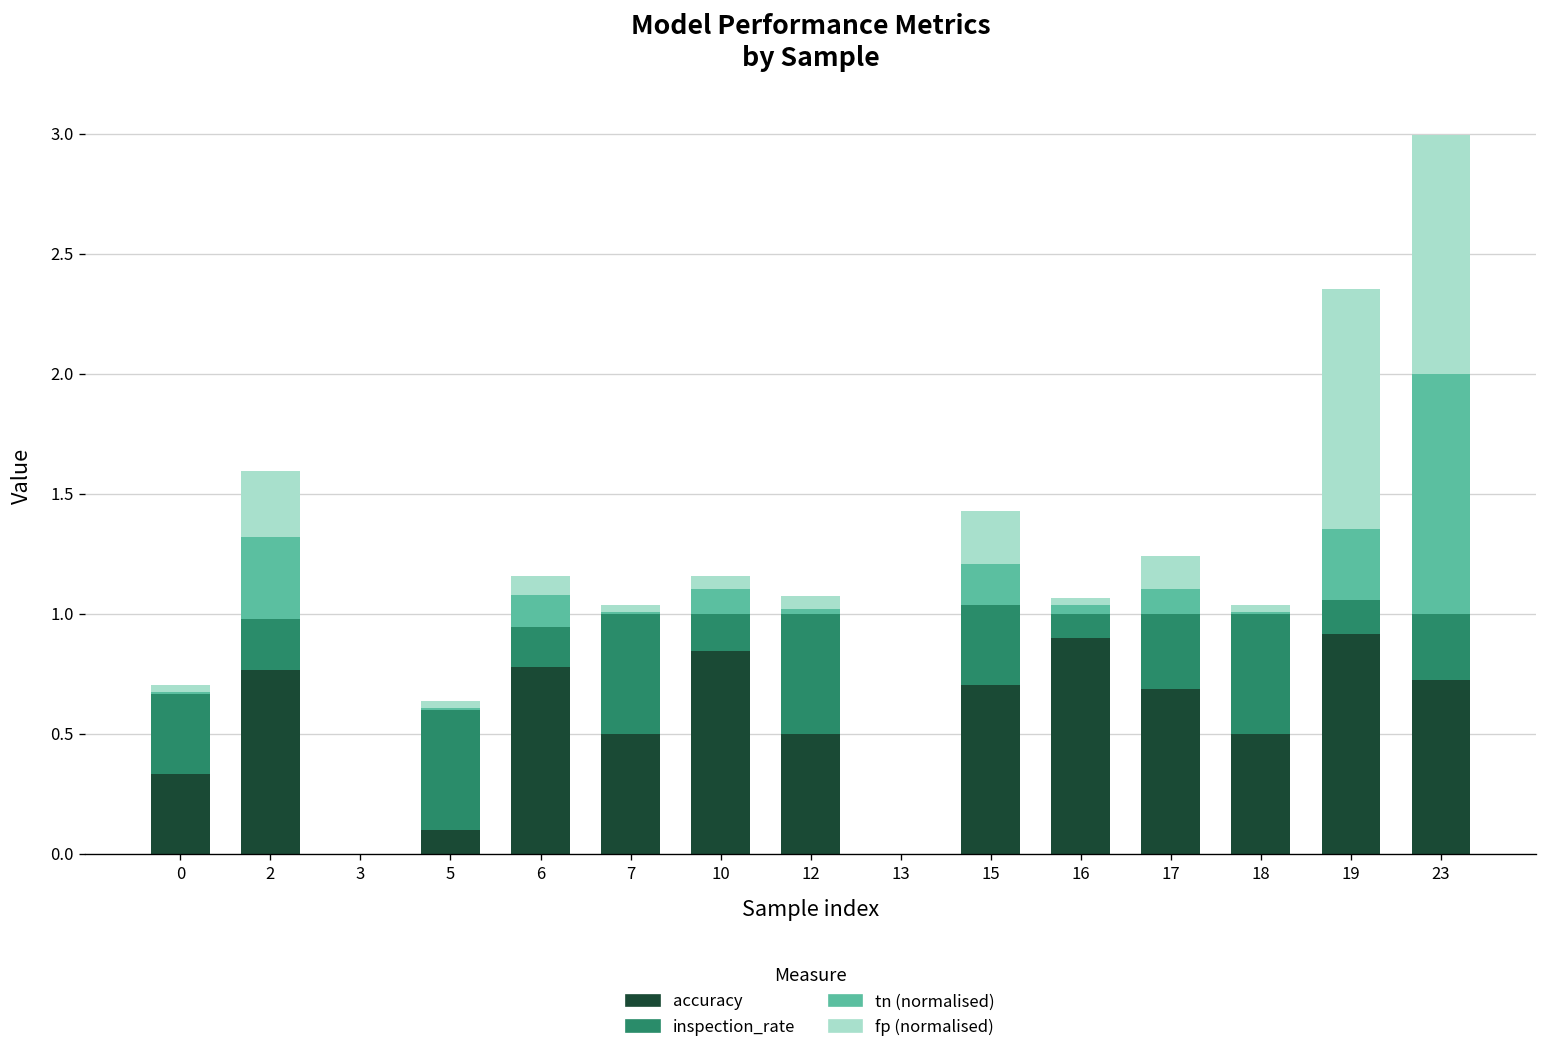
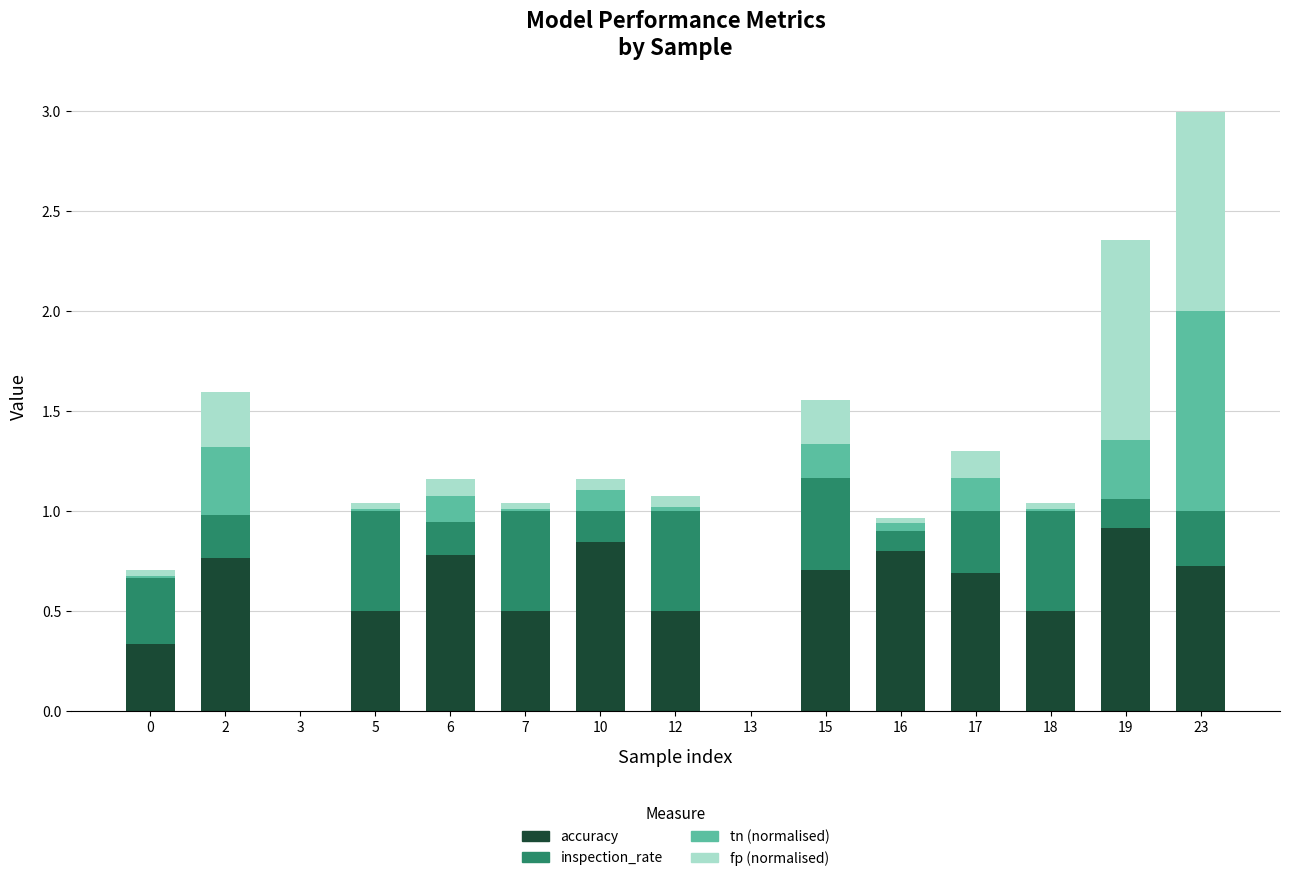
  {
    "accuracy": {
      "0": 0.33,
      "2": 0.77,
      "3": 0.0,
-     "5": 0.1,
+     "5": 0.5,
      "6": 0.78,
      "7": 0.5,
      "10": 0.85,
      "12": 0.5,
      "13": 0.0,
      "15": 0.7,
-     "16": 0.9,
+     "16": 0.8,
      "17": 0.69,
      "18": 0.5,
      "19": 0.92,
      "23": 0.72
    },
    "inspection_rate": {
      "0": 0.33,
      "2": 0.21,
      "3": 0.00,
      "5": 0.50,
      "6": 0.17,
      "7": 0.50,
      "10": 0.15,
      "12": 0.50,
      "13": 0.00,
-     "15": 0.33,
+     "15": 0.46,
      "16": 0.10,
      "17": 0.31,
      "18": 0.50,
      "19": 0.14,
      "23": 0.28
    },
    "tn (normalised)": {
      "2": 0.34,
      "3": 0.00,
      "6": 0.13,
      "10": 0.10,
      "12": 0.02,
      "13": 0.00,
      "15": 0.17,
      "16": 0.04,
-     "17": 0.10,
+     "17": 0.16,
      "19": 0.29,
      "23": 1.00
    },
    "fp (normalised)": {
      "0": 0.03,
      "2": 0.28,
      "3": 0.00,
      "5": 0.03,
      "6": 0.08,
      "7": 0.03,
      "10": 0.06,
      "12": 0.06,
      "13": 0.00,
      "15": 0.22,
      "16": 0.03,
      "17": 0.14,
      "18": 0.03,
      "19": 1.00,
      "23": 1.00
    }
  }
